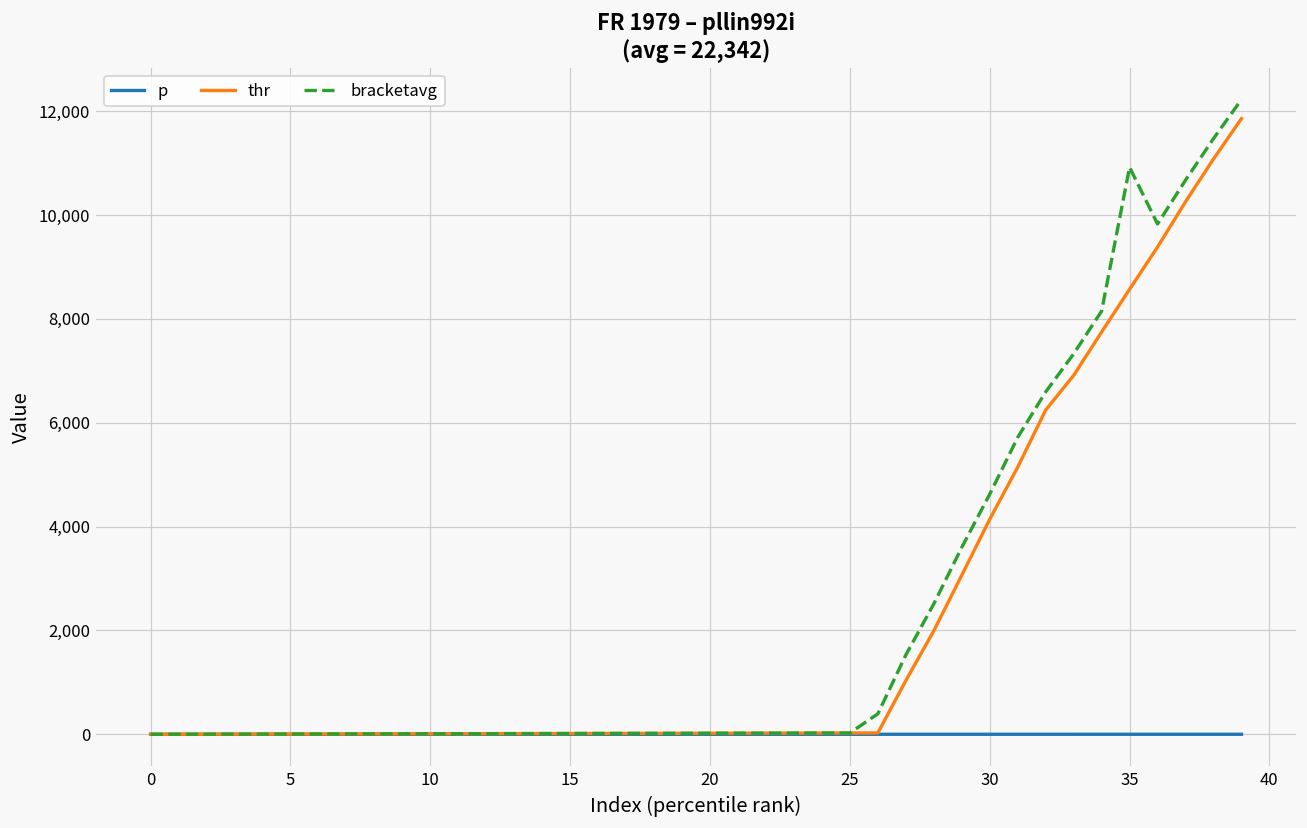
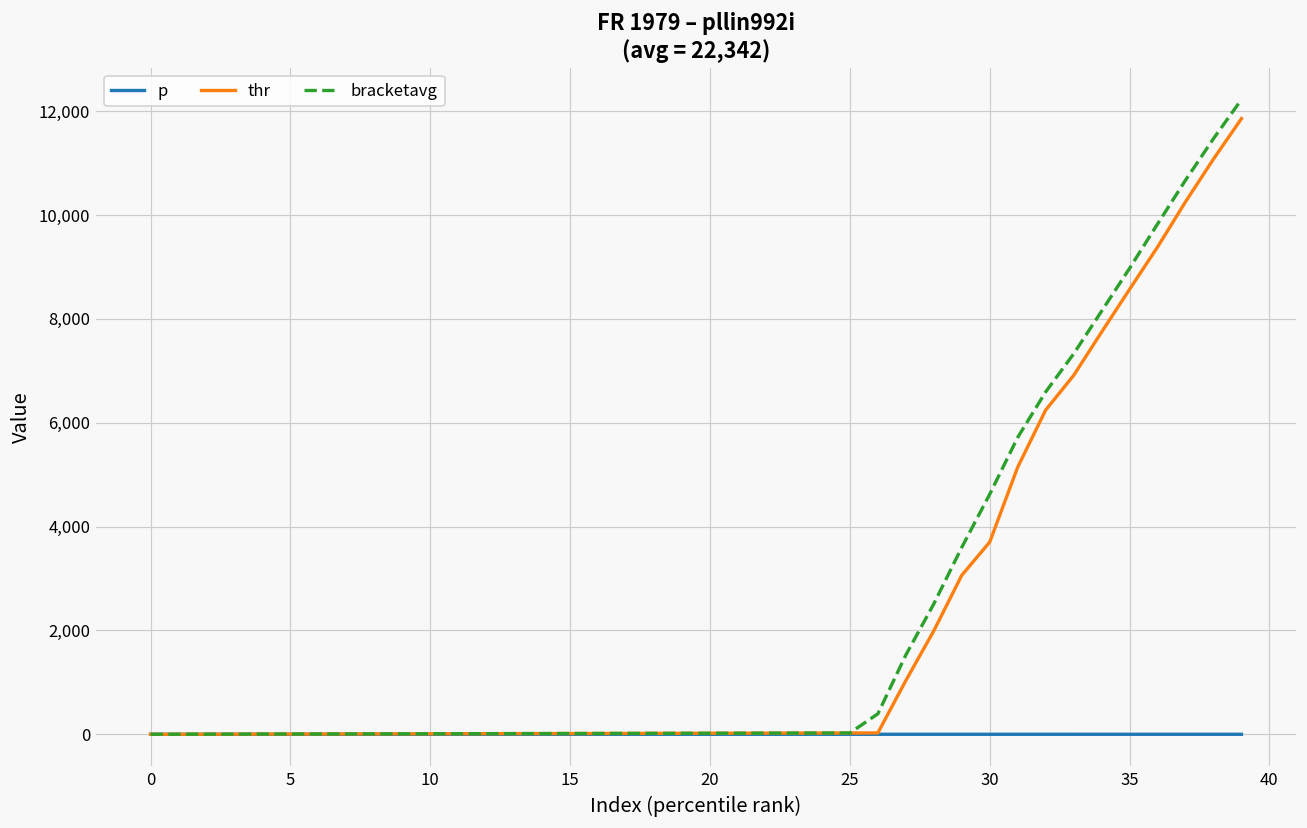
  {
    "p": {
      "30": "0",
      "35": "0"
    },
    "thr": {
-     "30": "4,100",
+     "30": "3,700",
      "35": "8,600"
    },
    "bracketavg": {
      "30": "4,600",
-     "35": "10,900"
+     "35": "9,000"
    }
  }
